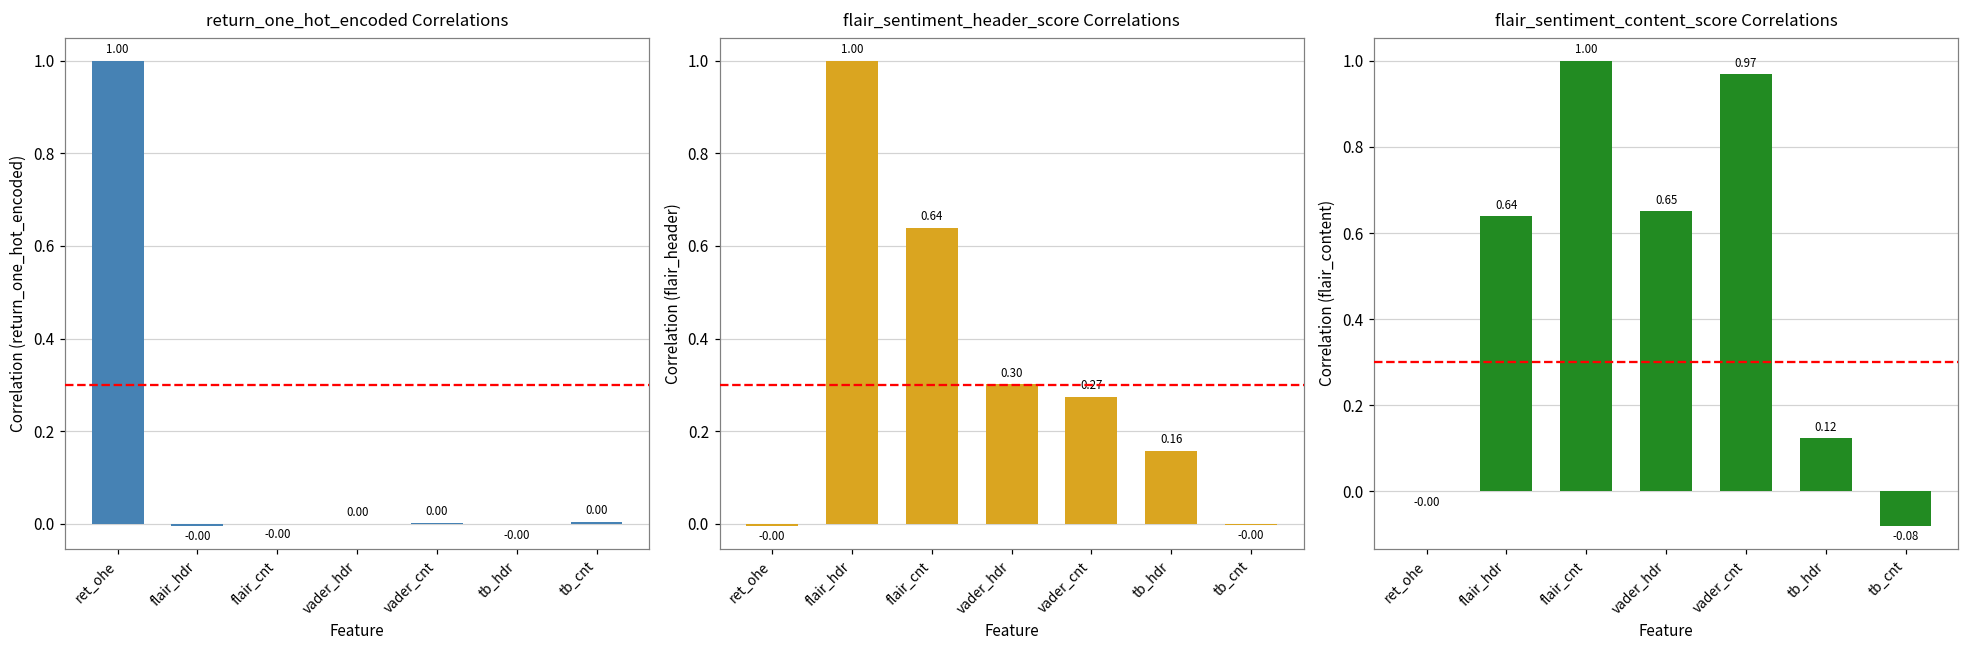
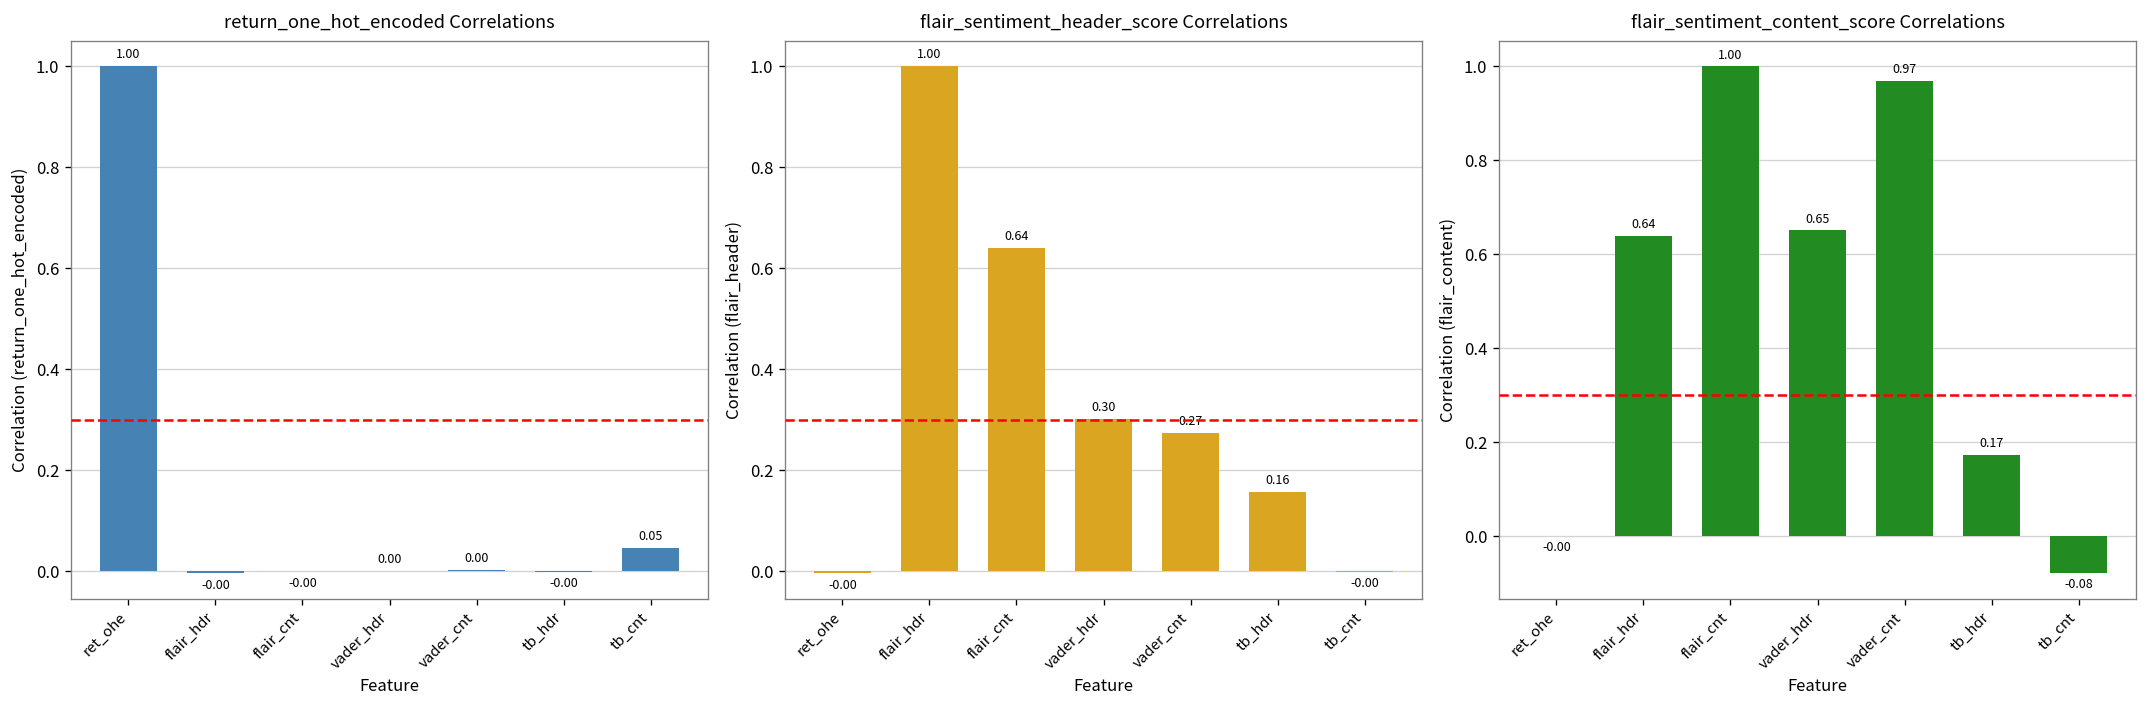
  {
    "return_one_hot_encoded Correlations": {
      "ret_ohe": 1.00,
      "flair_hdr": -0.00,
      "flair_cnt": -0.00,
      "vader_hdr": 0.00,
      "vader_cnt": 0.00,
      "tb_hdr": -0.00,
-     "tb_cnt": 0.00
+     "tb_cnt": 0.05
    },
    "flair_sentiment_header_score Correlations": {
      "ret_ohe": -0.00,
      "flair_hdr": 1.00,
      "flair_cnt": 0.64,
      "vader_hdr": 0.30,
      "vader_cnt": 0.27,
      "tb_hdr": 0.16,
      "tb_cnt": -0.00
    },
    "flair_sentiment_content_score Correlations": {
      "ret_ohe": -0.00,
      "flair_hdr": 0.64,
      "flair_cnt": 1.00,
      "vader_hdr": 0.65,
      "vader_cnt": 0.97,
-     "tb_hdr": 0.12,
+     "tb_hdr": 0.17,
      "tb_cnt": -0.08
    }
  }
